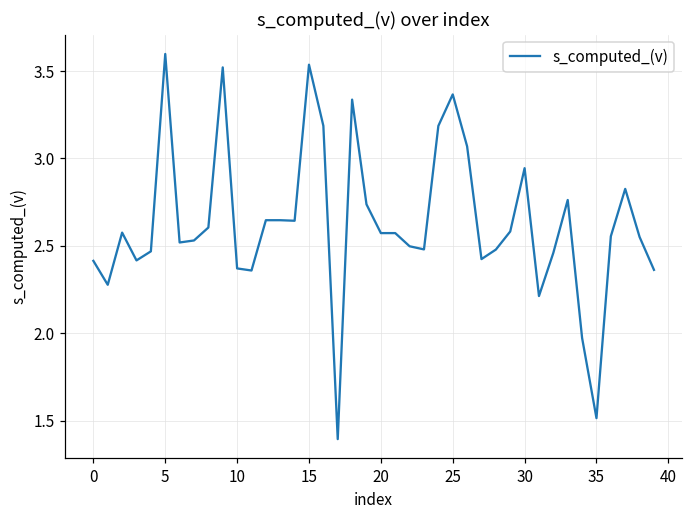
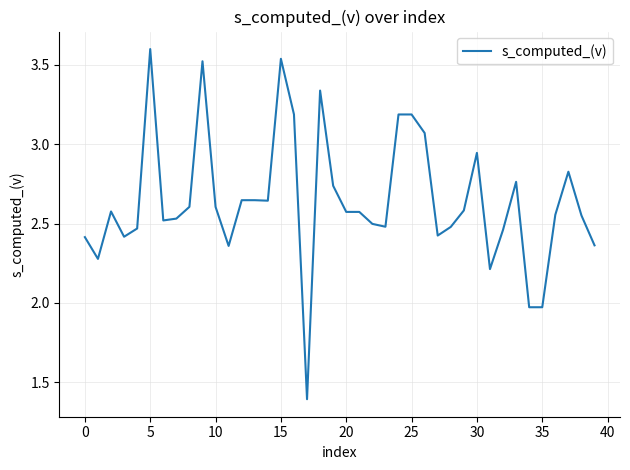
  {
    "0": 2.41,
    "5": 3.60,
-   "10": 2.37,
+   "10": 2.60,
    "15": 3.54,
    "20": 2.57,
-   "25": 3.37,
+   "25": 3.19,
    "30": 2.94,
-   "35": 1.51
+   "35": 1.97
  }
